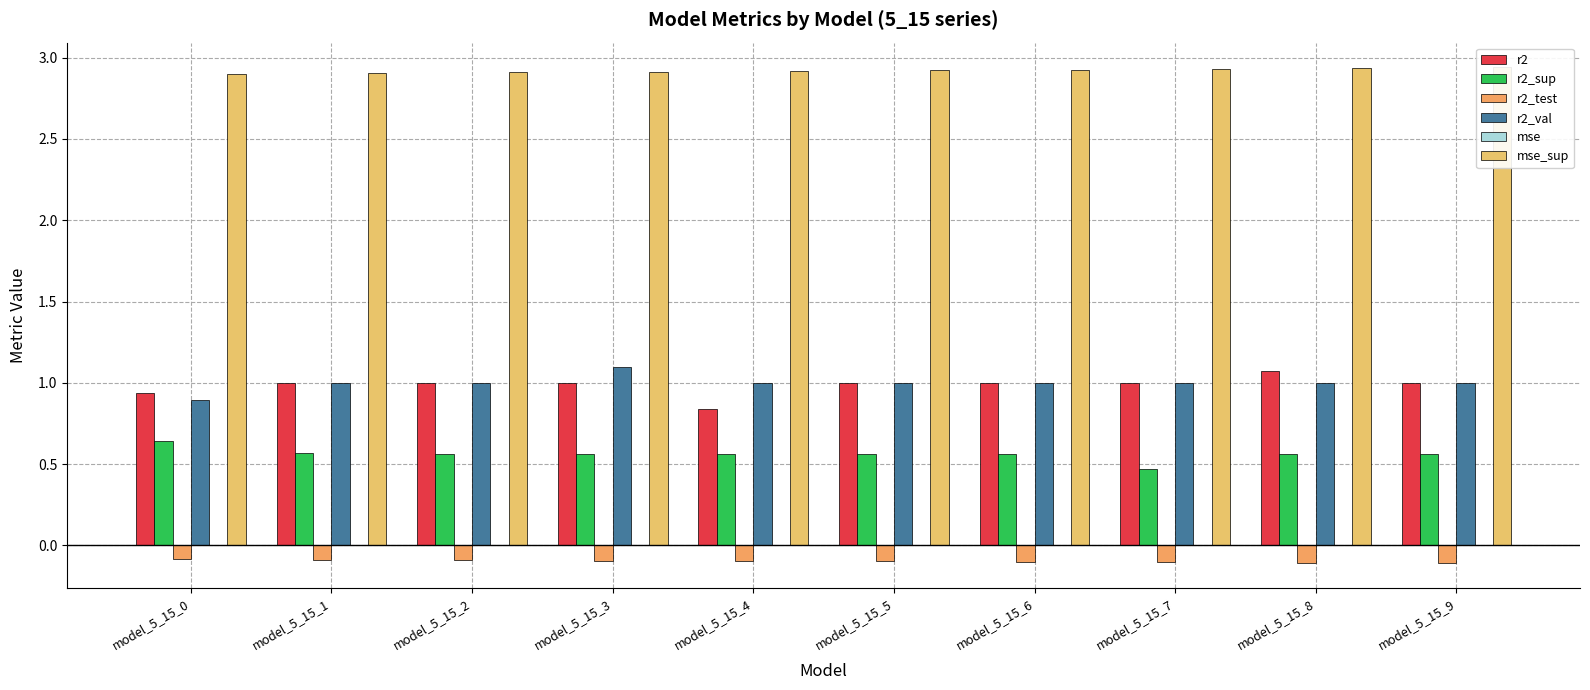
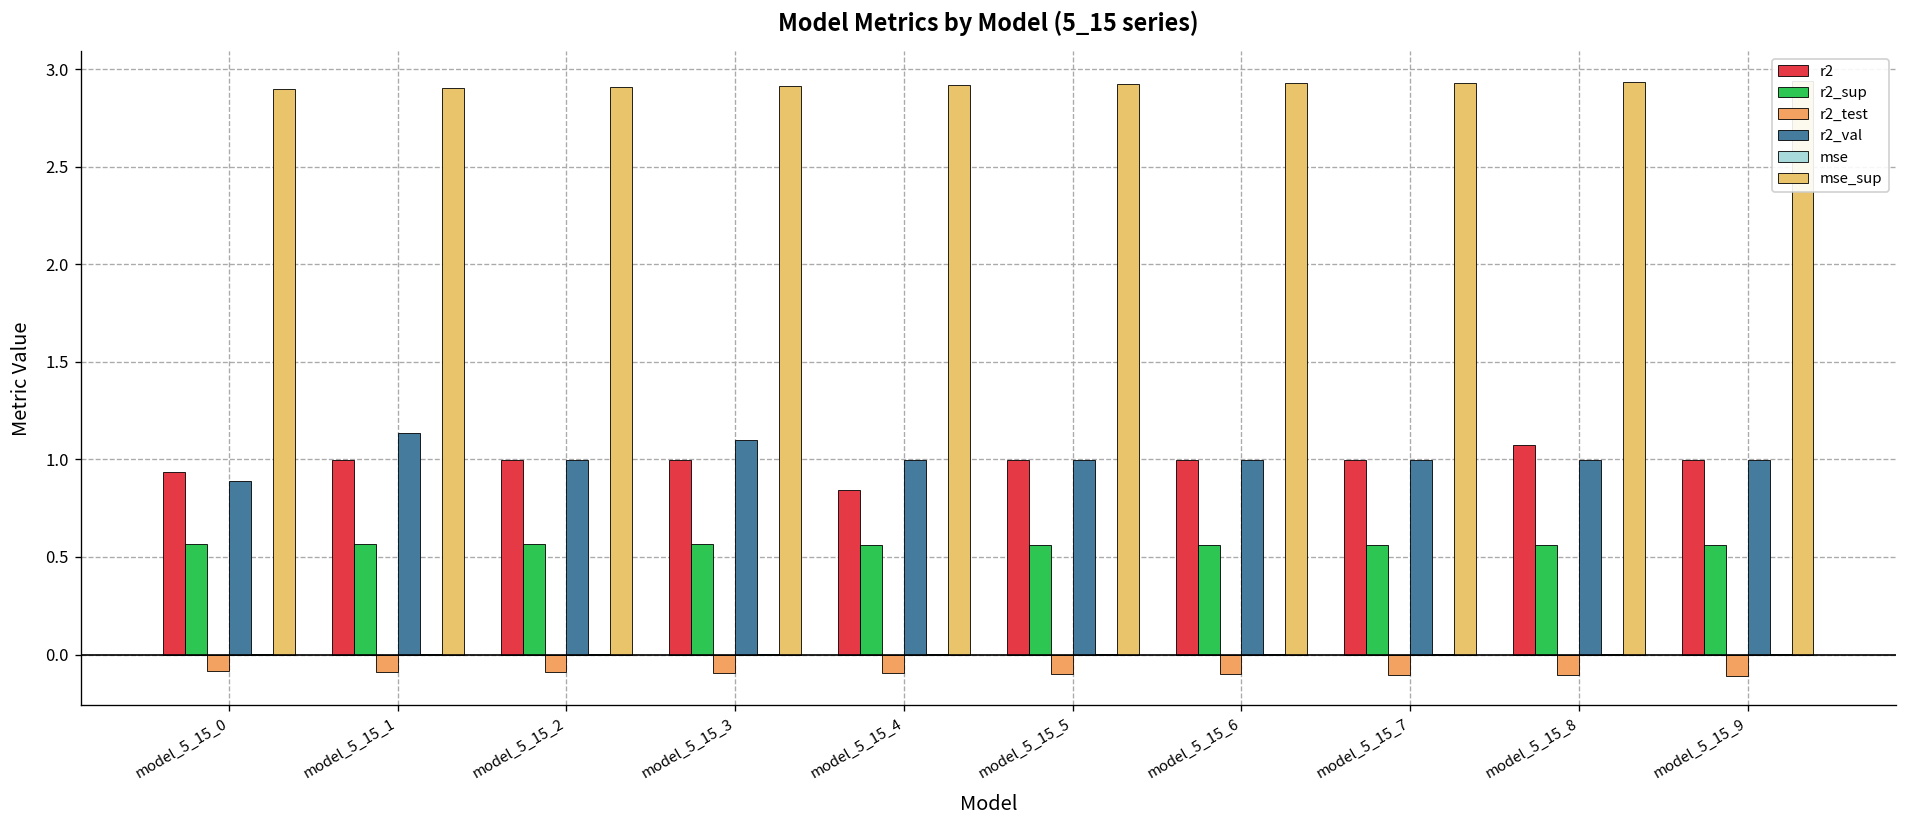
  {
    "r2": {
      "model_5_15_0": 0.94,
      "model_5_15_1": 1.00,
      "model_5_15_2": 1.00,
      "model_5_15_3": 1.00,
      "model_5_15_4": 0.84,
      "model_5_15_5": 1.00,
      "model_5_15_6": 1.00,
      "model_5_15_7": 1.00,
      "model_5_15_8": 1.07,
      "model_5_15_9": 1.00
    },
    "r2_sup": {
-     "model_5_15_0": 0.64,
+     "model_5_15_0": 0.57,
      "model_5_15_1": 0.57,
      "model_5_15_2": 0.57,
      "model_5_15_3": 0.56,
      "model_5_15_4": 0.56,
      "model_5_15_5": 0.56,
      "model_5_15_6": 0.56,
-     "model_5_15_7": 0.47,
+     "model_5_15_7": 0.56,
      "model_5_15_8": 0.56,
      "model_5_15_9": 0.56
    },
    "r2_val": {
      "model_5_15_0": 0.89,
-     "model_5_15_1": 1.00,
+     "model_5_15_1": 1.14,
      "model_5_15_2": 1.00,
      "model_5_15_3": 1.10,
      "model_5_15_4": 1.00,
      "model_5_15_5": 1.00,
      "model_5_15_6": 1.00,
      "model_5_15_7": 1.00,
      "model_5_15_8": 1.00,
      "model_5_15_9": 1.00
    }
  }
